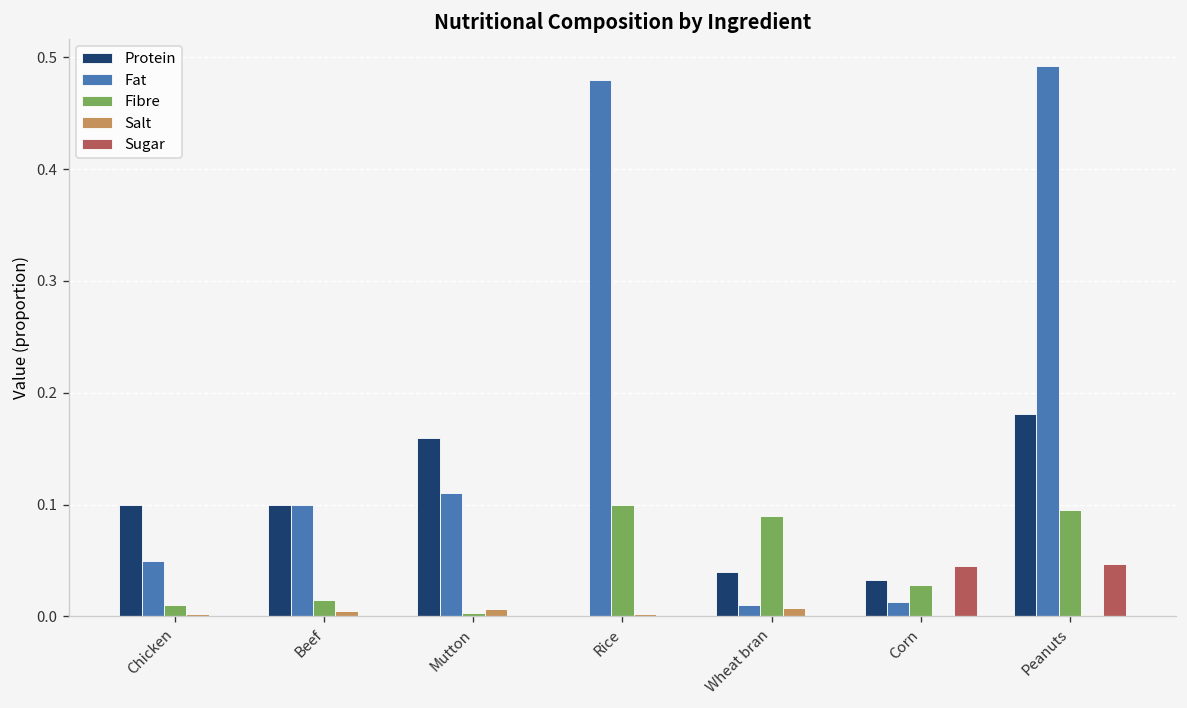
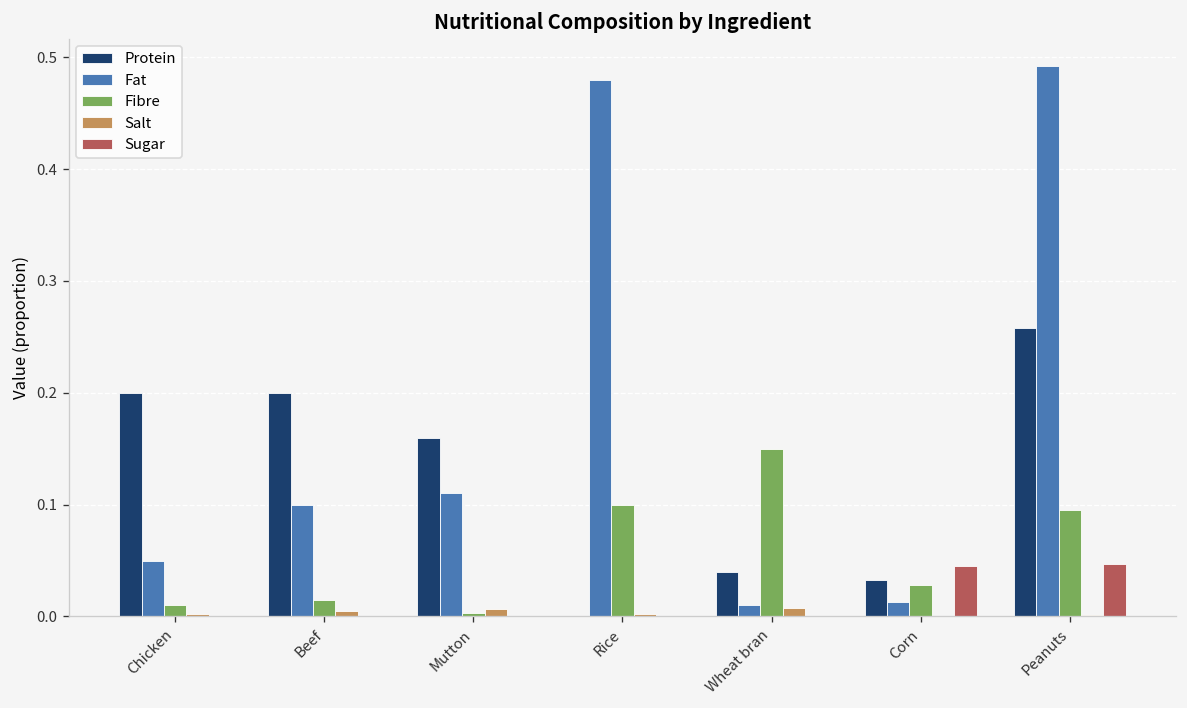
  {
    "Protein": {
-     "Chicken": 0.1,
-     "Beef": 0.1,
+     "Chicken": 0.2,
+     "Beef": 0.2,
      "Mutton": 0.16,
      "Rice": 0.00,
      "Wheat bran": 0.04,
      "Corn": 0.03,
-     "Peanuts": 0.18
+     "Peanuts": 0.26
    },
    "Fat": {
      "Chicken": 0.05,
      "Beef": 0.10,
      "Mutton": 0.11,
      "Rice": 0.48,
      "Wheat bran": 0.01,
      "Corn": 0.01,
      "Peanuts": 0.49
    },
    "Fibre": {
      "Chicken": 0.01,
      "Beef": 0.02,
      "Mutton": 0.00,
      "Rice": 0.10,
-     "Wheat bran": 0.09,
+     "Wheat bran": 0.15,
      "Corn": 0.03,
      "Peanuts": 0.10
    }
  }
